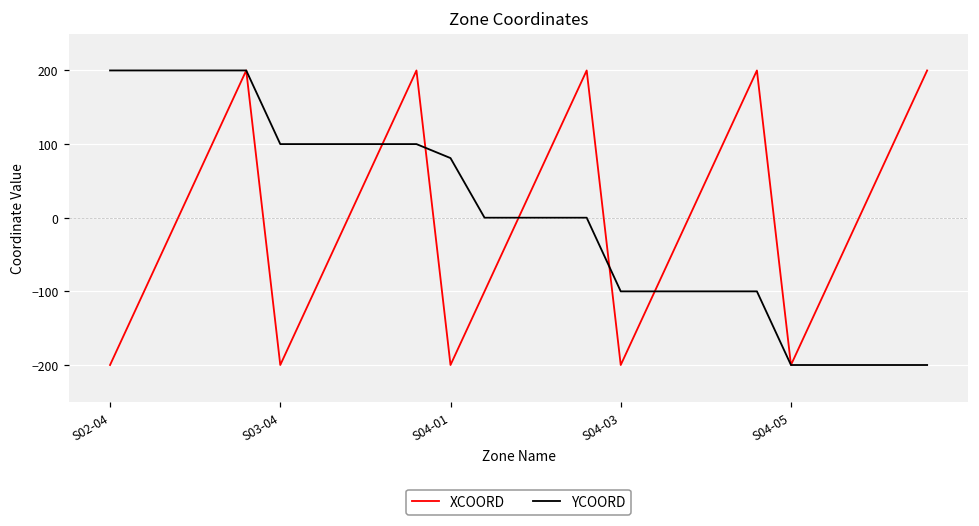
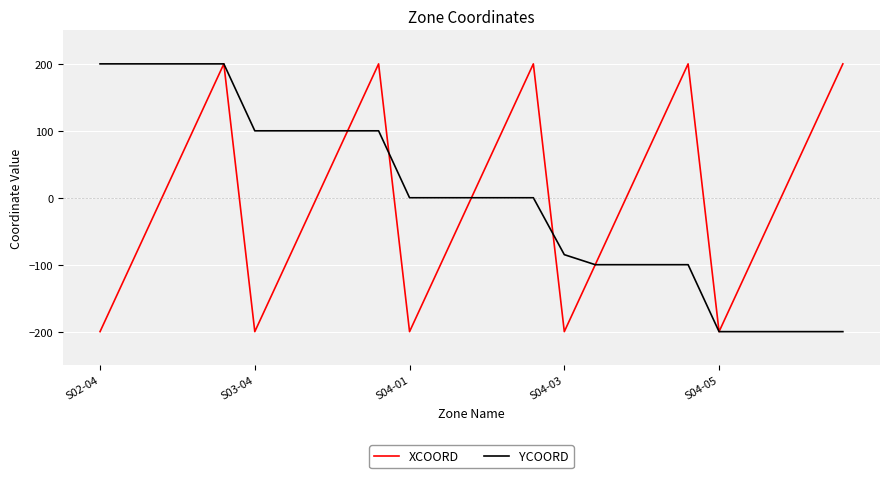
  {
    "XCOORD": {
      "S02-04": -200,
      "S03-04": -200,
      "S04-01": -200,
      "S04-03": -200
    },
    "YCOORD": {
      "S02-04": 200,
      "S03-04": 100,
-     "S04-01": 80,
-     "S04-03": -100
+     "S04-01": 0,
+     "S04-03": -90
    }
  }
